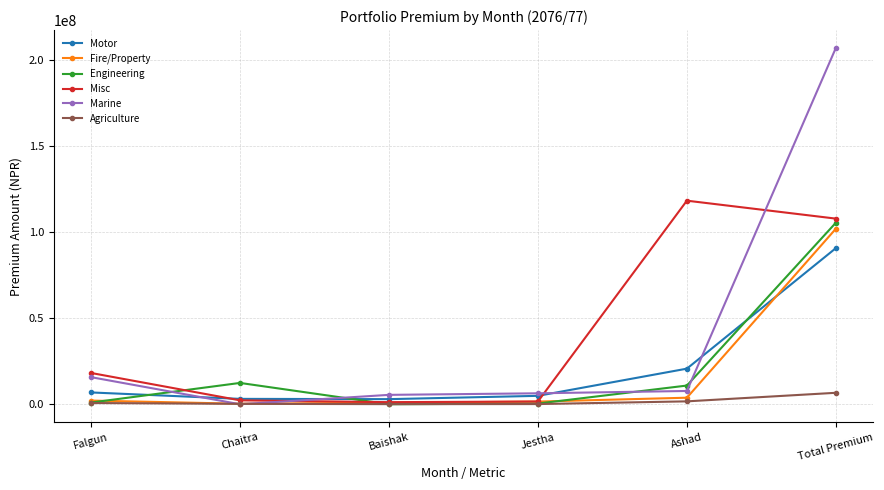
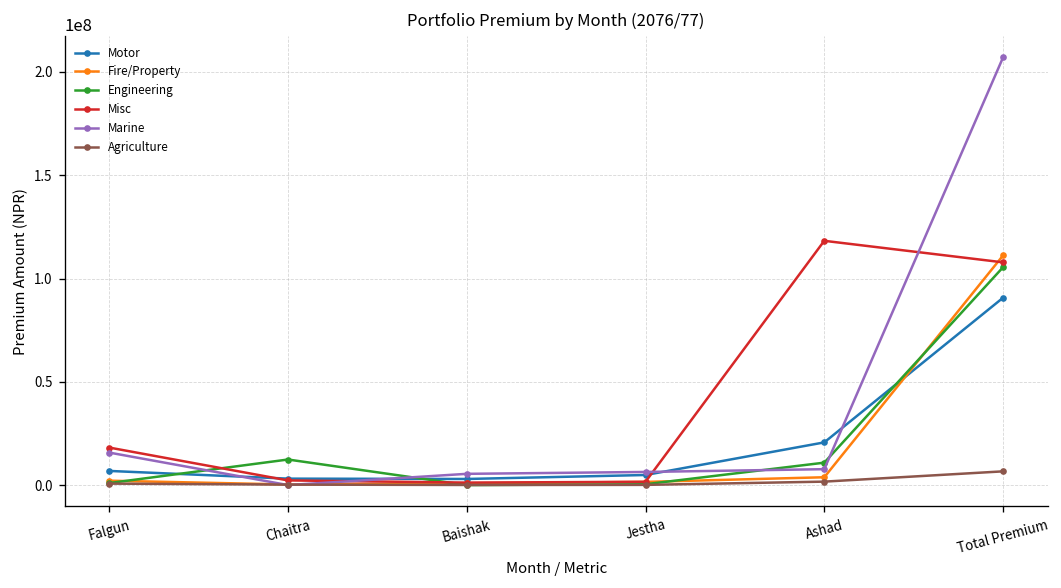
  {
    "Motor": {
      "Falgun": 7000000,
      "Baishak": 3000000,
      "Ashad": 21000000,
      "Total Premium": 91000000
    },
    "Fire/Property": {
      "Ashad": 4000000,
-     "Total Premium": 102000000
+     "Total Premium": 111000000
    },
    "Engineering": {
      "Chaitra": 12000000,
      "Ashad": 11000000,
      "Total Premium": 105000000
    },
    "Misc": {
      "Falgun": 18000000,
      "Ashad": 118000000,
      "Total Premium": 108000000
    },
    "Marine": {
      "Falgun": 16000000,
      "Baishak": 6000000,
      "Ashad": 8000000,
      "Total Premium": 207000000
    },
    "Agriculture": {
      "Ashad": 2000000,
      "Total Premium": 7000000
    }
  }
